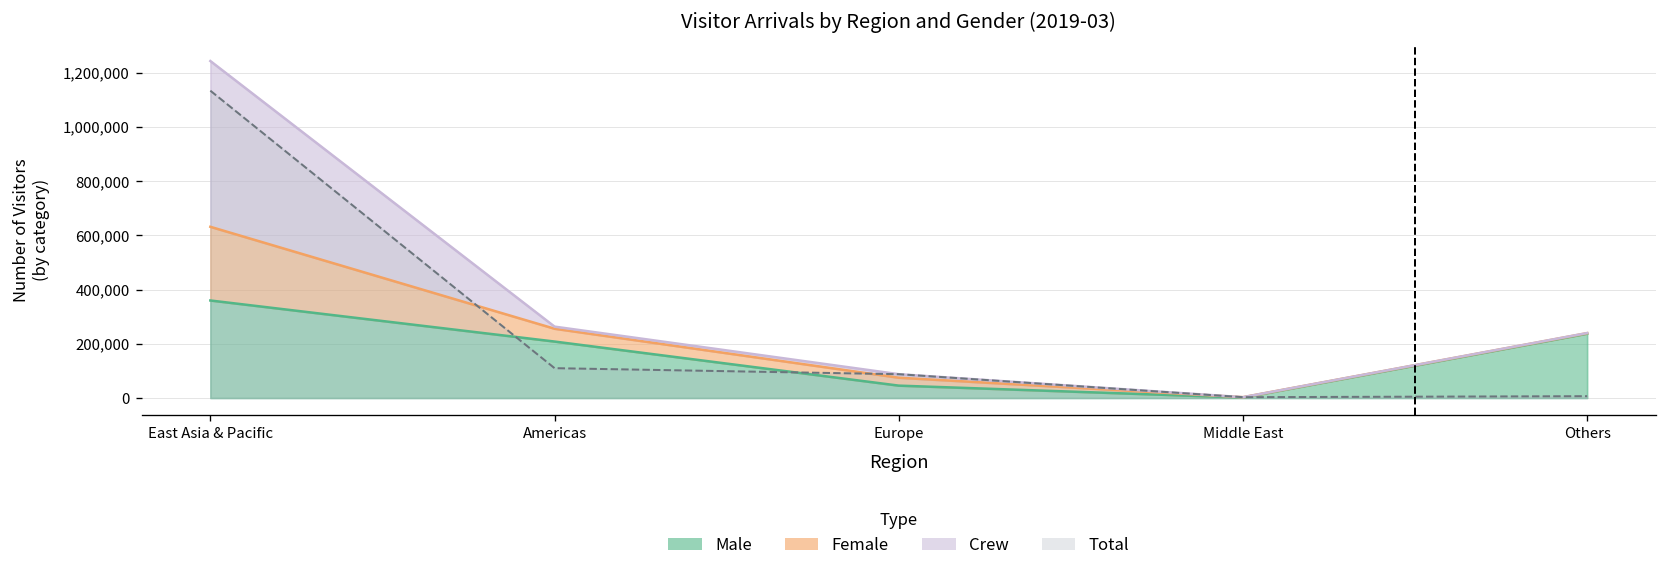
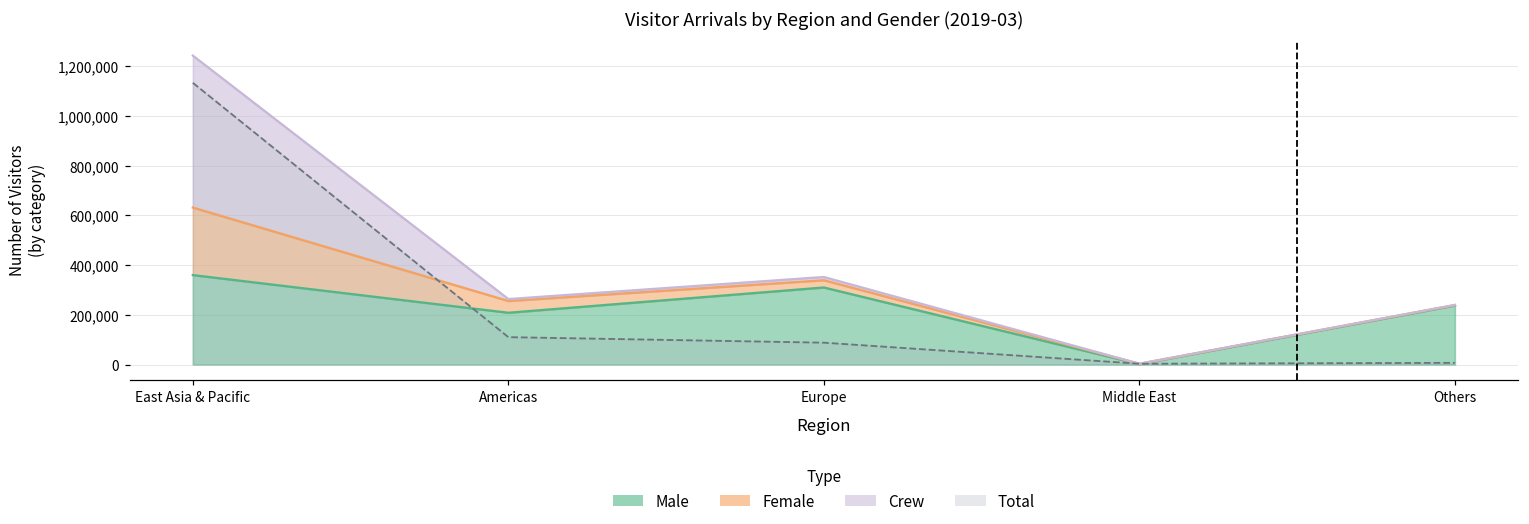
  {
    "Male": {
      "East Asia & Pacific": "360,000",
      "Americas": "210,000",
-     "Europe": "50,000"
+     "Europe": "310,000"
    },
    "Female": {
      "East Asia & Pacific": "270,000",
      "Europe": "30,000"
    }
  }
